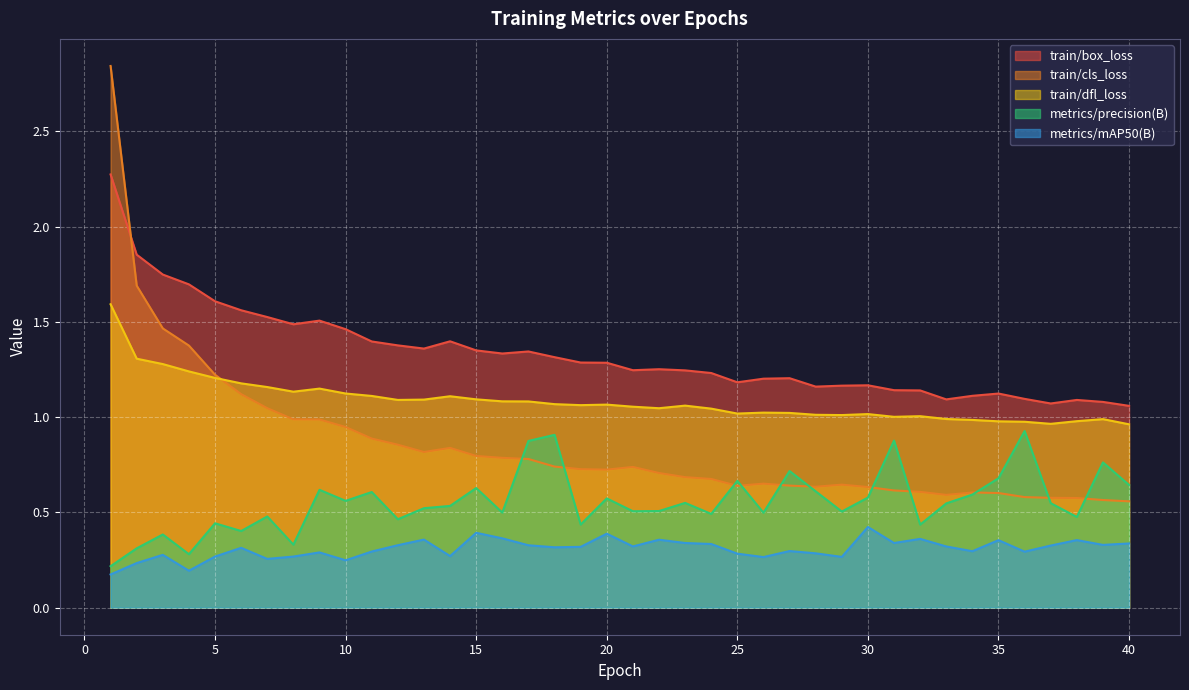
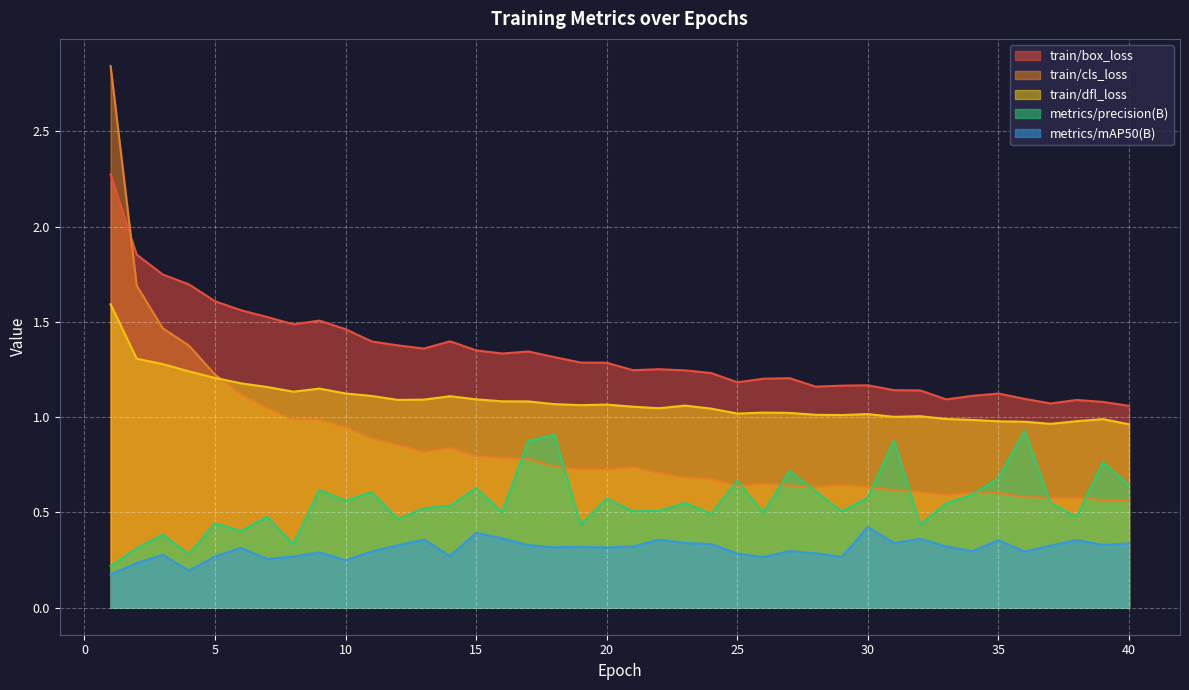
  {
    "train/dfl_loss": {
      "5": 1.21,
      "10": 1.12,
      "15": 1.09,
      "20": 1.07,
      "25": 1.02,
      "30": 1.02,
      "35": 0.98,
      "40": 0.96
    },
    "metrics/precision(B)": {
      "5": 0.44,
      "10": 0.56,
      "15": 0.63,
      "20": 0.57,
      "25": 0.67,
      "30": 0.58,
      "35": 0.68,
      "40": 0.64
    },
    "metrics/mAP50(B)": {
      "5": 0.27,
      "10": 0.25,
      "15": 0.39,
-     "20": 0.39,
+     "20": 0.32,
      "25": 0.28,
      "30": 0.42,
      "35": 0.35,
      "40": 0.34
    }
  }
